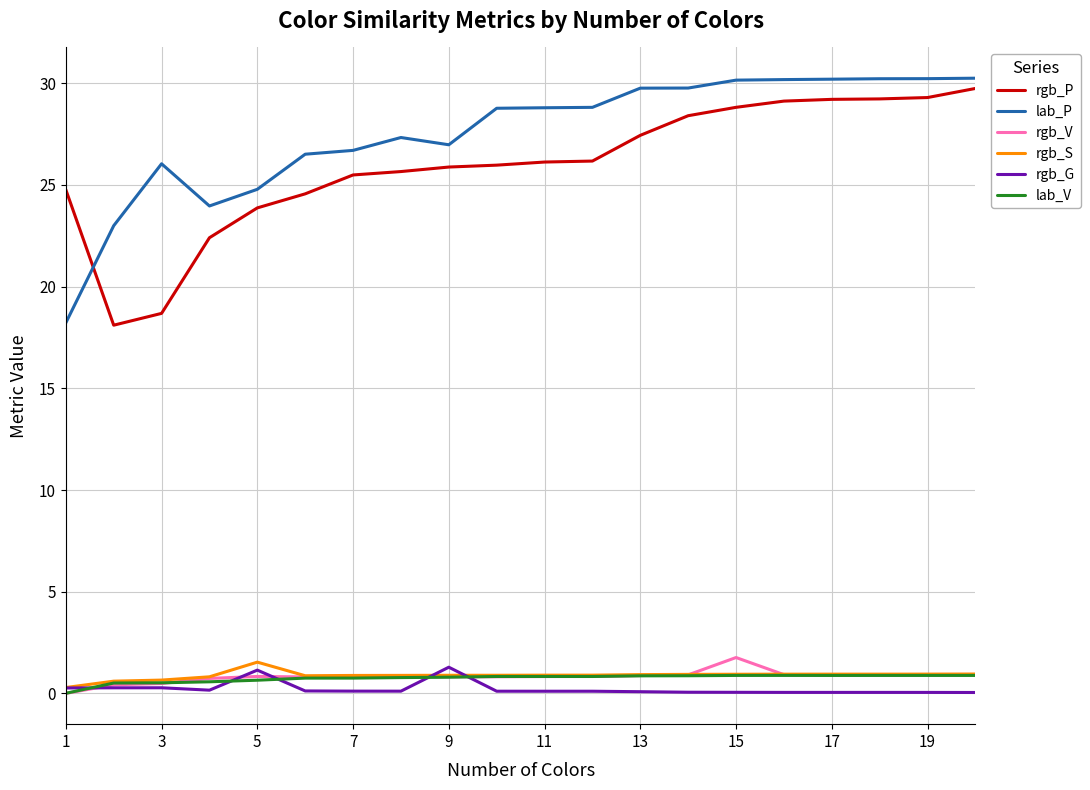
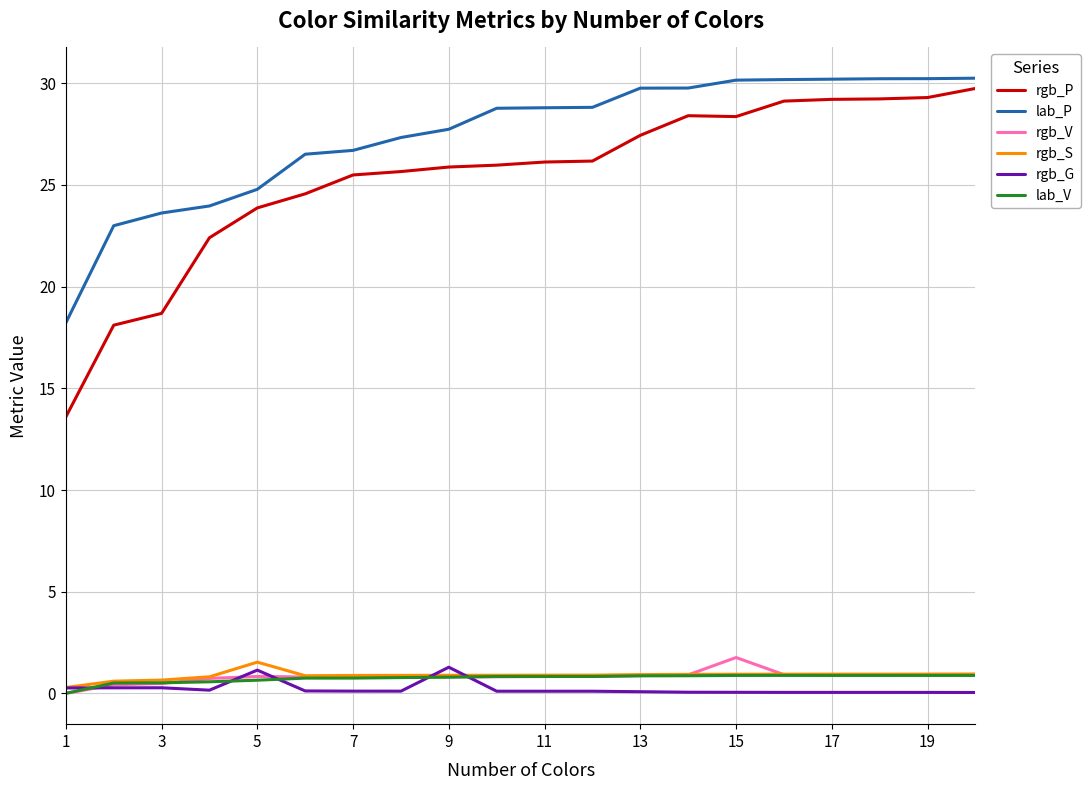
  {
    "rgb_P": {
-     "1": 24.8,
+     "1": 13.6,
      "3": 18.7,
      "5": 23.9,
      "7": 25.5,
      "9": 25.9,
      "11": 26.1,
      "13": 27.4,
-     "15": 28.8,
+     "15": 28.4,
      "17": 29.2,
      "19": 29.3
    },
    "lab_P": {
      "1": 18.2,
-     "3": 26.0,
+     "3": 23.6,
      "5": 24.8,
      "7": 26.7,
-     "9": 27.0,
+     "9": 27.7,
      "11": 28.8,
      "13": 29.8,
      "15": 30.2,
      "17": 30.2,
      "19": 30.2
    },
    "rgb_V": {
      "5": 0.8,
      "15": 1.8
    },
    "rgb_S": {
      "3": 0.7,
      "5": 1.5
    },
    "rgb_G": {
      "3": 0.3,
      "5": 1.1,
      "7": 0.1,
      "9": 1.3,
      "11": 0.1,
      "13": 0.1,
      "15": 0.1,
      "17": 0.1,
      "19": 0.1
    },
    "lab_V": {
      "5": 0.7
    }
  }
